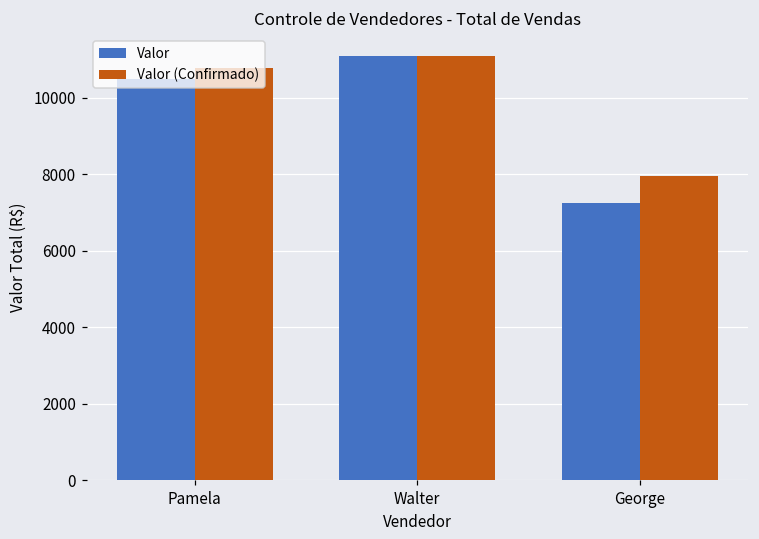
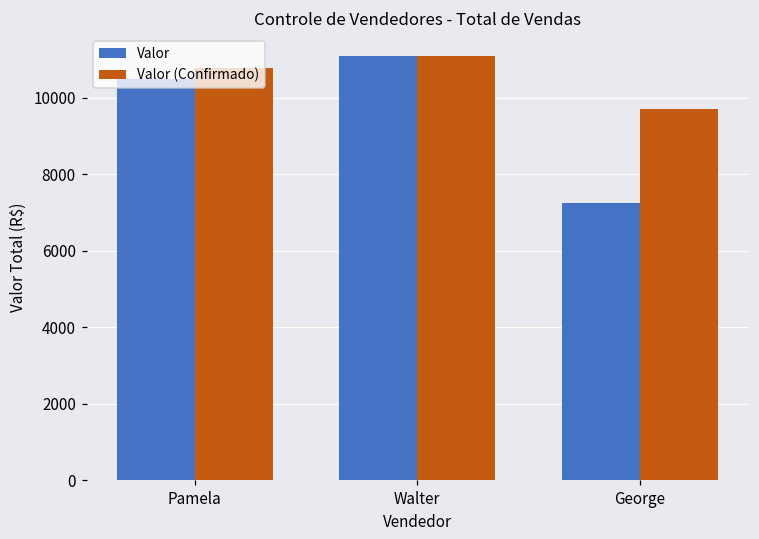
  {
    "Valor": {
      "Walter": 11100,
      "George": 7200
    },
    "Valor (Confirmado)": {
      "Walter": 11100,
-     "George": 8000
+     "George": 9700
    }
  }
